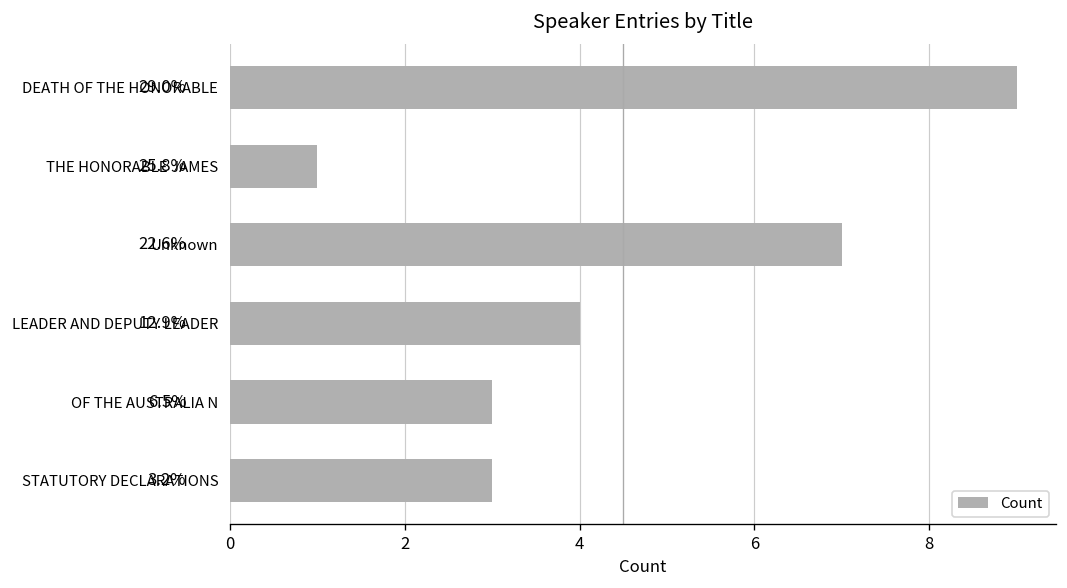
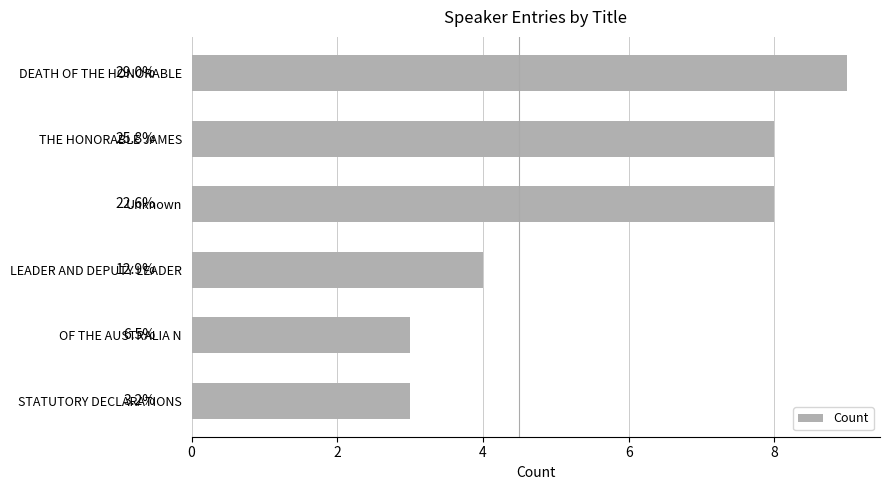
  {
    "DEATH OF THE HONORABLE": 9,
-   "THE HONORABLE JAMES": 1,
-   "Unknown": 7,
+   "THE HONORABLE JAMES": 8,
+   "Unknown": 8,
    "LEADER AND DEPUTY LEADER": 4,
    "OF THE AUSTRALIA N": 3,
    "STATUTORY DECLARATIONS": 3
  }
